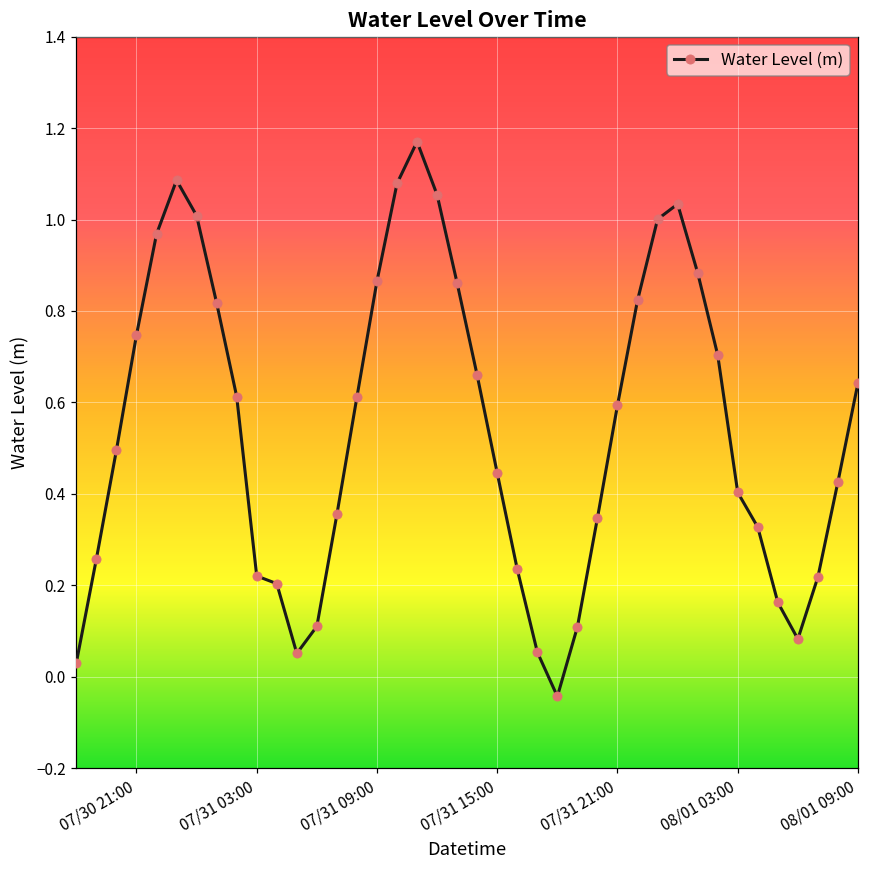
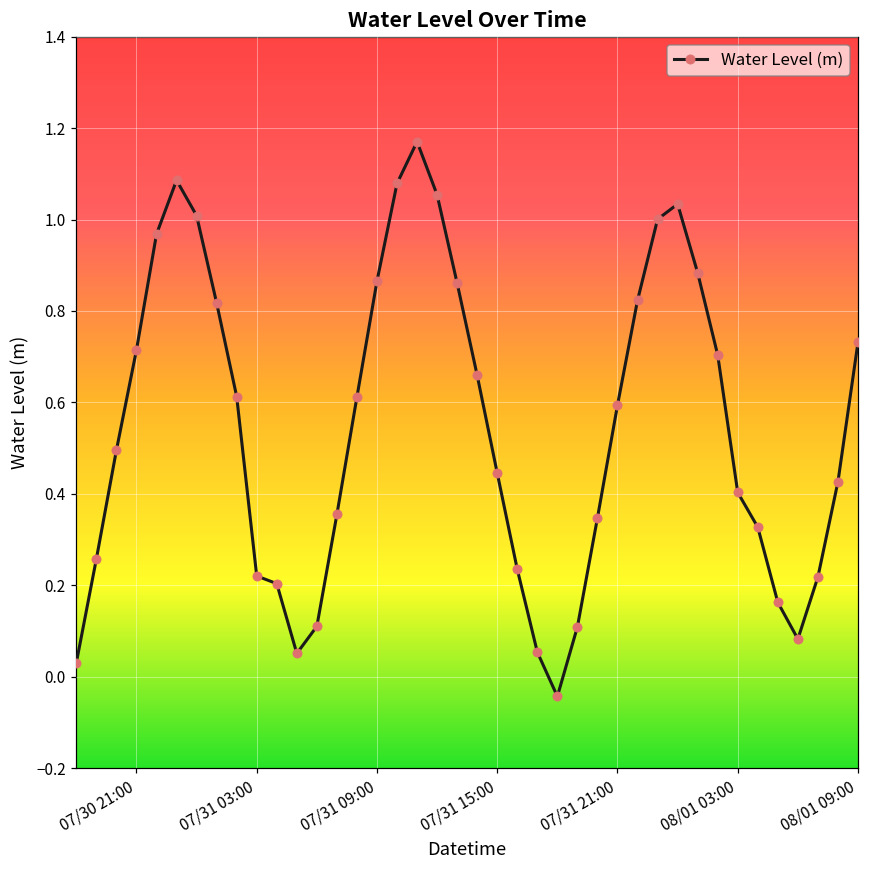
  {
-   "07/30 21:00": 0.75,
+   "07/30 21:00": 0.71,
    "07/31 03:00": 0.22,
    "07/31 09:00": 0.87,
    "07/31 15:00": 0.45,
    "07/31 21:00": 0.59,
    "08/01 03:00": 0.40,
-   "08/01 09:00": 0.64
+   "08/01 09:00": 0.73
  }
